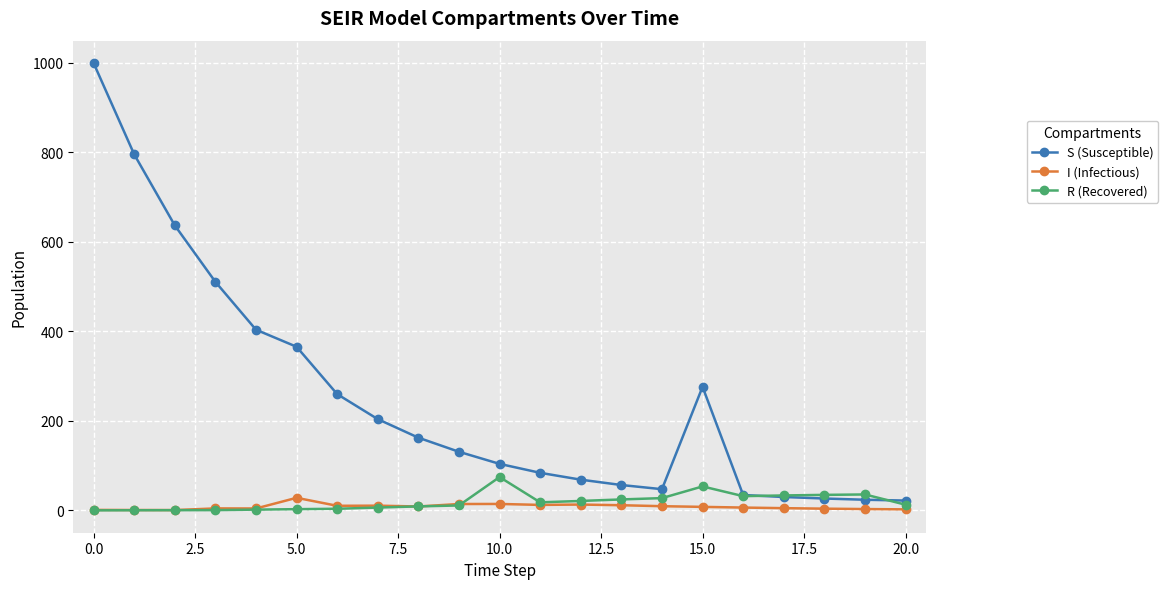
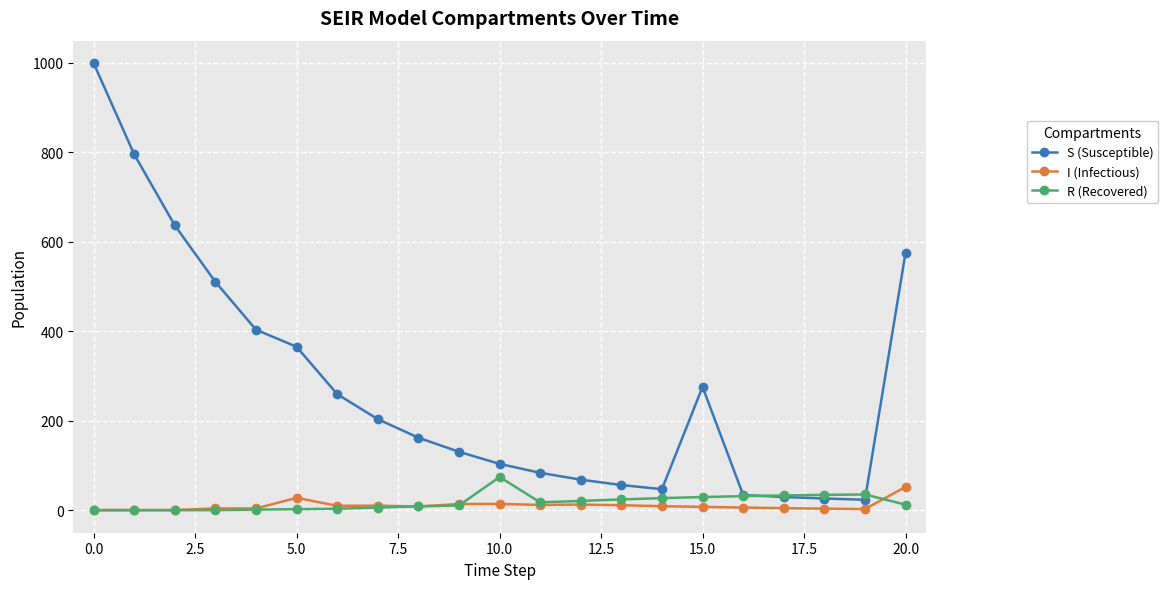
  {
    "S (Susceptible)": {
      "0.0": 1000,
      "5.0": 370,
      "10.0": 100,
      "15.0": 280,
-     "20.0": 20
+     "20.0": 580
    },
    "I (Infectious)": {
      "5.0": 30,
      "10.0": 10,
      "15.0": 10,
-     "20.0": 0
+     "20.0": 50
    },
    "R (Recovered)": {
      "5.0": 0,
      "10.0": 70,
-     "15.0": 50,
+     "15.0": 30,
      "20.0": 10
    }
  }
